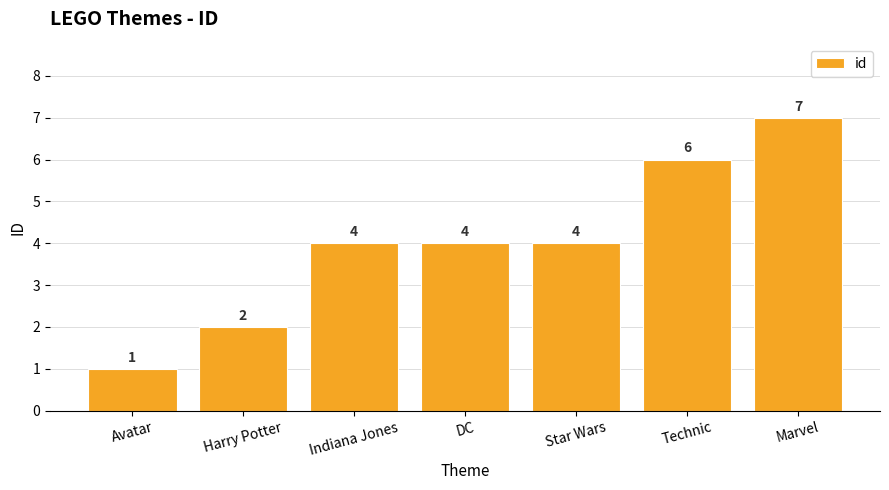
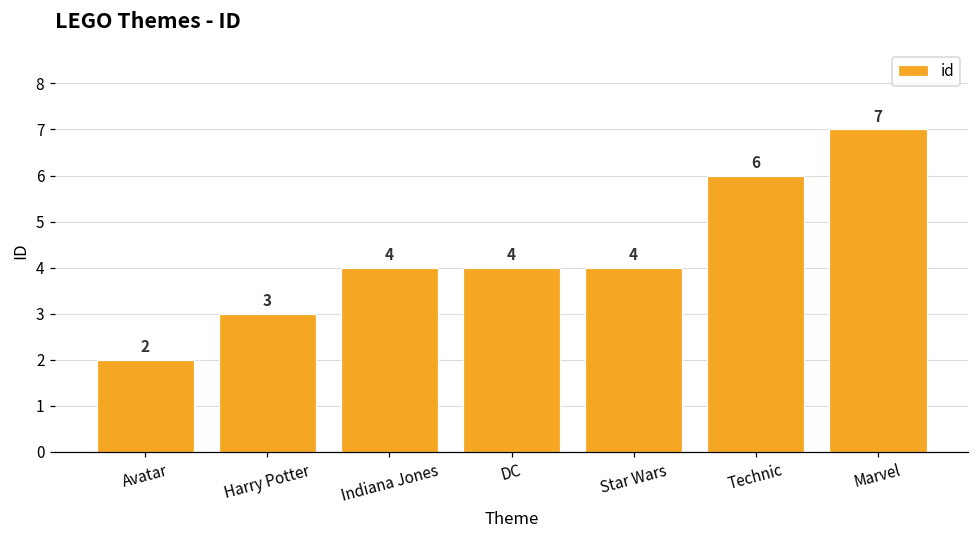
  {
-   "Avatar": 1,
-   "Harry Potter": 2,
+   "Avatar": 2,
+   "Harry Potter": 3,
    "Indiana Jones": 4,
    "DC": 4,
    "Star Wars": 4,
    "Technic": 6,
    "Marvel": 7
  }
